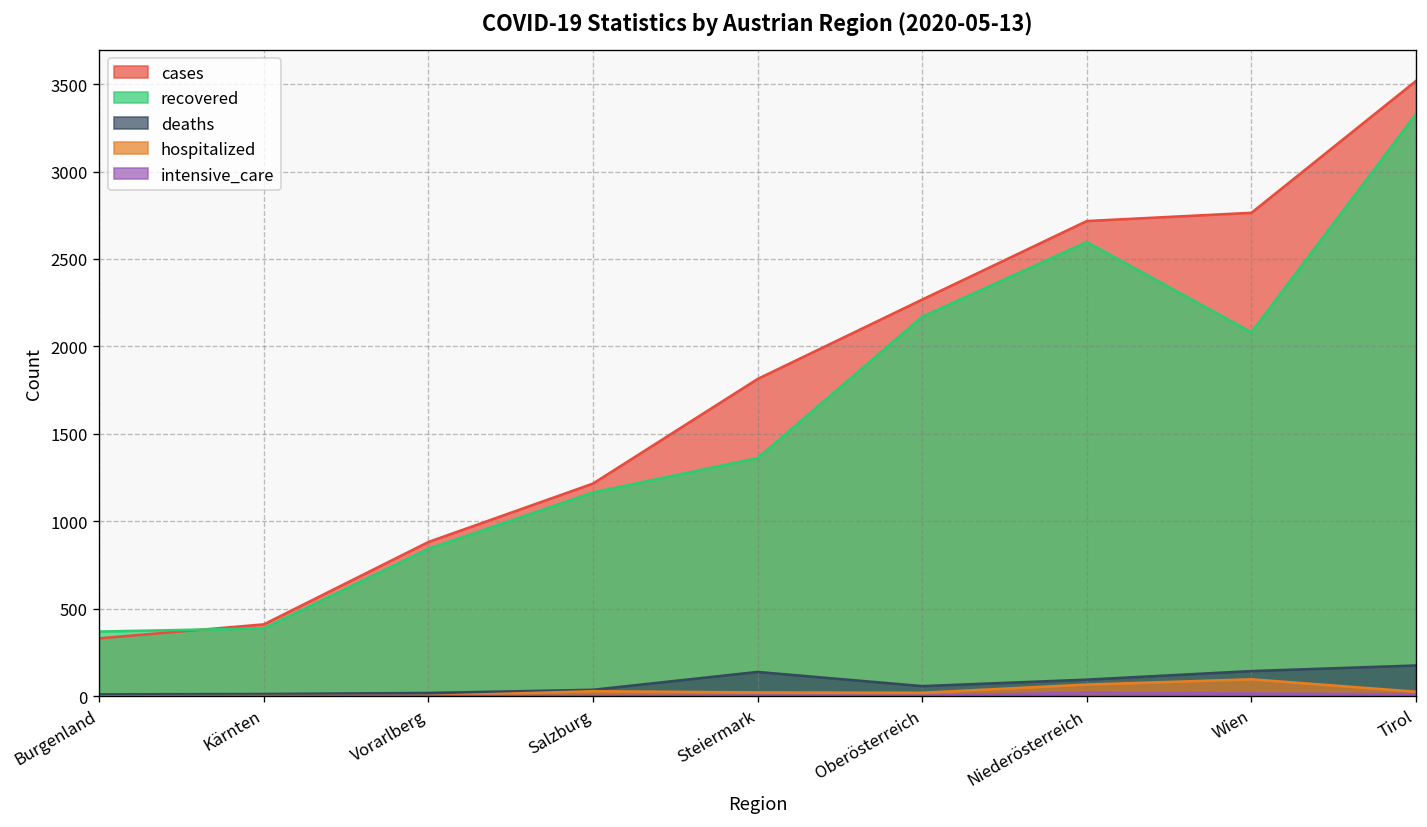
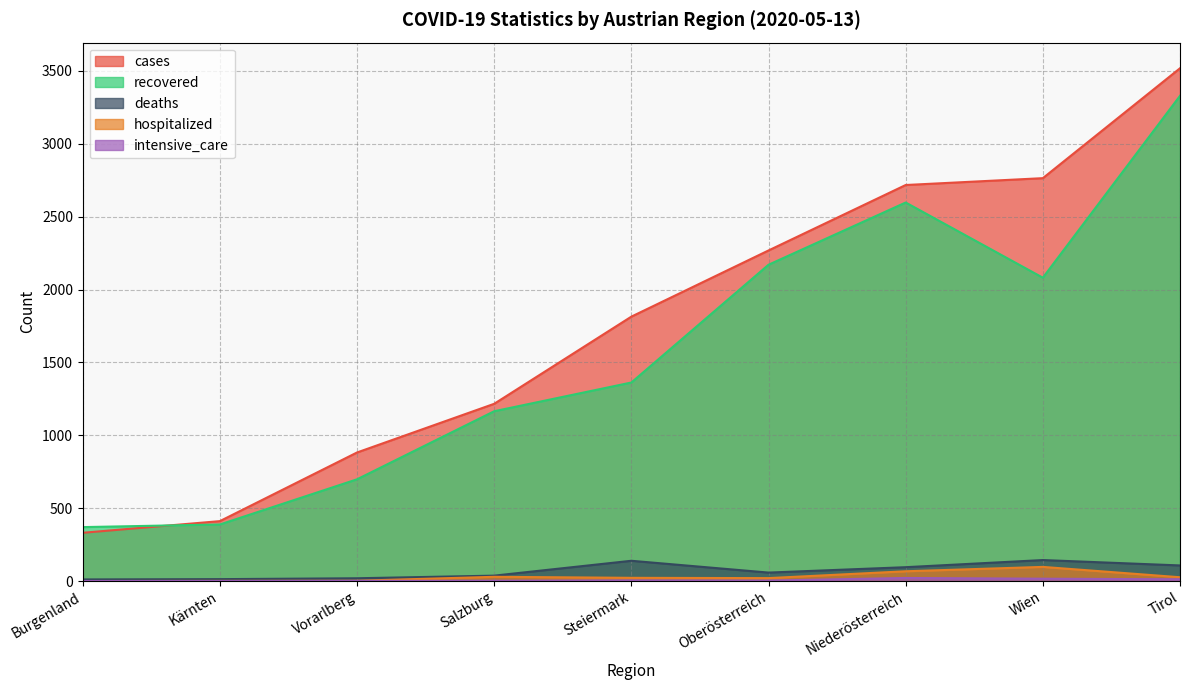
  {
    "recovered": {
      "Burgenland": 370,
      "Kärnten": 390,
-     "Vorarlberg": 840,
+     "Vorarlberg": 700,
      "Salzburg": 1170,
      "Steiermark": 1360,
      "Oberösterreich": 2170,
      "Niederösterreich": 2600,
      "Wien": 2080,
      "Tirol": 3330
    },
    "deaths": {
      "Steiermark": 140,
      "Oberösterreich": 60,
      "Niederösterreich": 100,
      "Wien": 140,
-     "Tirol": 180
+     "Tirol": 110
    },
    "intensive_care": {
      "Salzburg": 0,
      "Steiermark": 0,
      "Niederösterreich": 20,
      "Wien": 20
    }
  }
